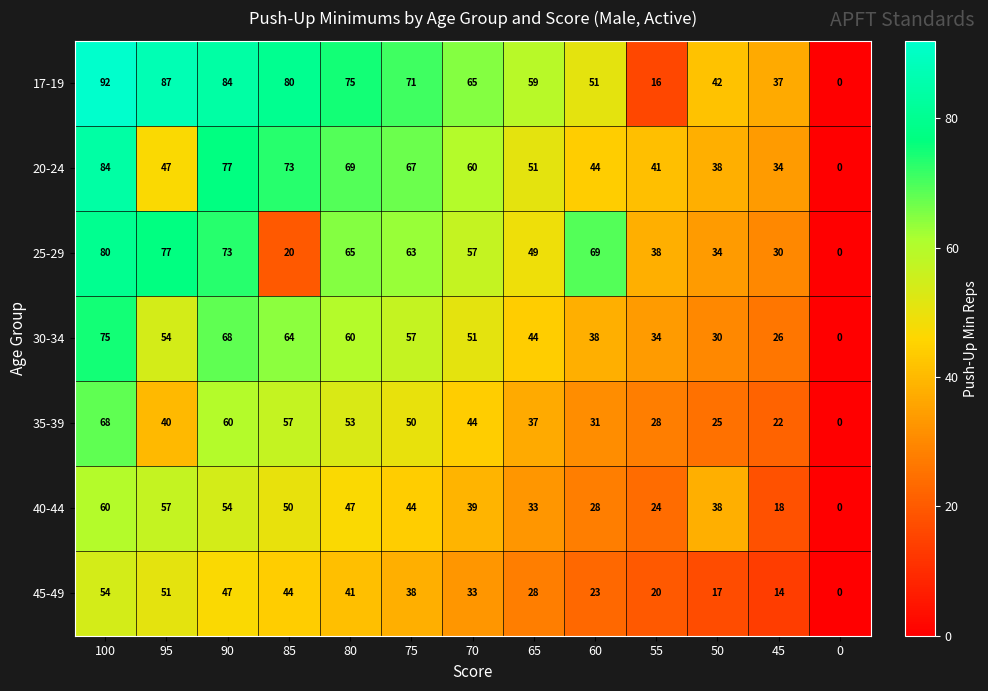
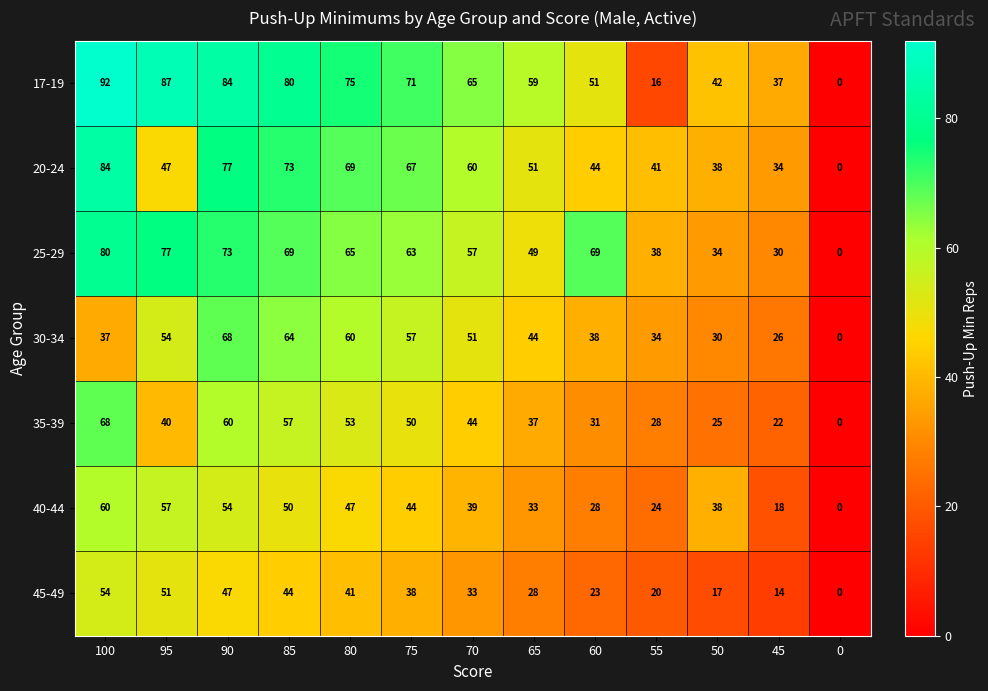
  {
    "17-19": {
      "100": 92,
      "95": 87,
      "90": 84,
      "85": 80,
      "80": 75,
      "75": 71,
      "70": 65,
      "65": 59,
      "60": 51,
      "55": 16,
      "50": 42,
      "45": 37,
      "0": 0
    },
    "20-24": {
      "100": 84,
      "95": 47,
      "90": 77,
      "85": 73,
      "80": 69,
      "75": 67,
      "70": 60,
      "65": 51,
      "60": 44,
      "55": 41,
      "50": 38,
      "45": 34,
      "0": 0
    },
    "25-29": {
      "100": 80,
      "95": 77,
      "90": 73,
-     "85": 20,
+     "85": 69,
      "80": 65,
      "75": 63,
      "70": 57,
      "65": 49,
      "60": 69,
      "55": 38,
      "50": 34,
      "45": 30,
      "0": 0
    },
    "30-34": {
-     "100": 75,
+     "100": 37,
      "95": 54,
      "90": 68,
      "85": 64,
      "80": 60,
      "75": 57,
      "70": 51,
      "65": 44,
      "60": 38,
      "55": 34,
      "50": 30,
      "45": 26,
      "0": 0
    },
    "35-39": {
      "100": 68,
      "95": 40,
      "90": 60,
      "85": 57,
      "80": 53,
      "75": 50,
      "70": 44,
      "65": 37,
      "60": 31,
      "55": 28,
      "50": 25,
      "45": 22,
      "0": 0
    },
    "40-44": {
      "100": 60,
      "95": 57,
      "90": 54,
      "85": 50,
      "80": 47,
      "75": 44,
      "70": 39,
      "65": 33,
      "60": 28,
      "55": 24,
      "50": 38,
      "45": 18,
      "0": 0
    },
    "45-49": {
      "100": 54,
      "95": 51,
      "90": 47,
      "85": 44,
      "80": 41,
      "75": 38,
      "70": 33,
      "65": 28,
      "60": 23,
      "55": 20,
      "50": 17,
      "45": 14,
      "0": 0
    }
  }
